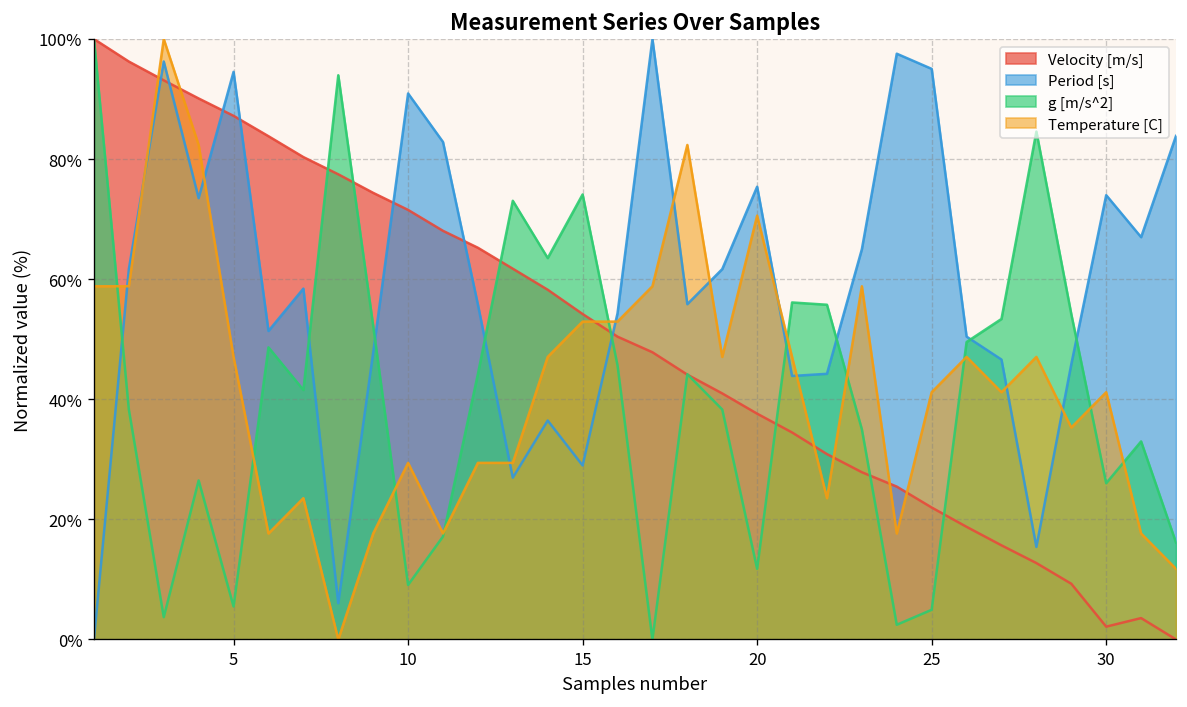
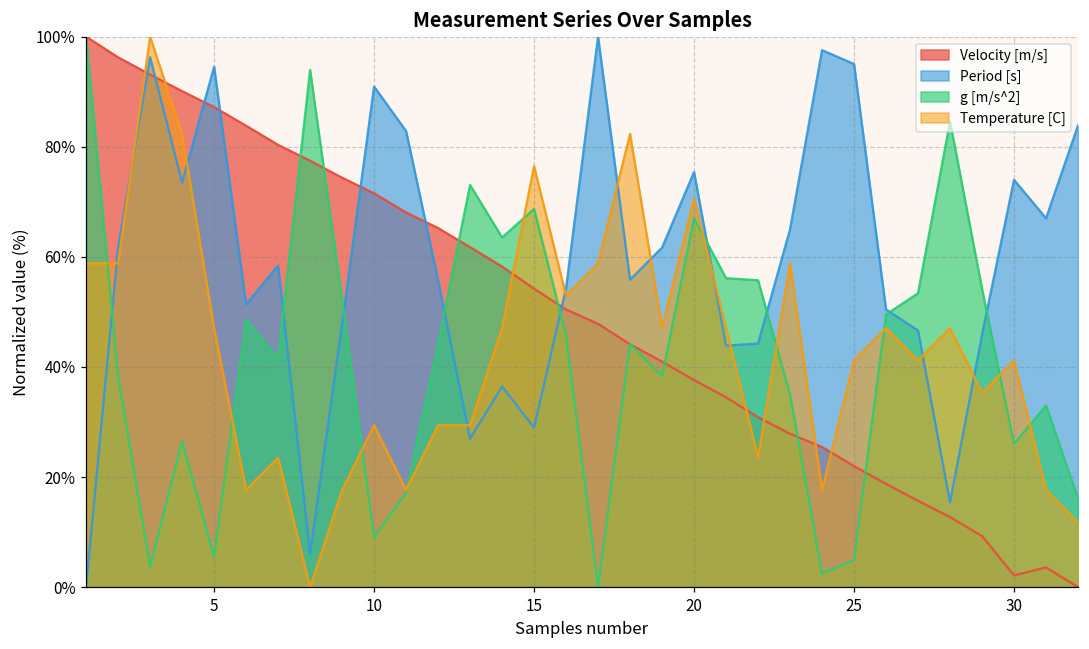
  {
    "Velocity [m/s]": {
      "5": "87%",
      "10": "72%",
      "15": "54%",
      "20": "38%",
      "25": "22%",
      "30": "2%"
    },
    "Period [s]": {
      "5": "95%",
      "10": "91%",
      "15": "29%",
      "20": "75%",
      "25": "95%",
      "30": "74%"
    },
    "g [m/s^2]": {
      "5": "5%",
      "10": "9%",
-     "15": "74%",
-     "20": "12%",
+     "15": "69%",
+     "20": "67%",
      "25": "5%",
      "30": "26%"
    },
    "Temperature [C]": {
      "5": "47%",
      "10": "29%",
-     "15": "53%",
+     "15": "76%",
      "20": "71%",
      "25": "41%",
      "30": "41%"
    }
  }
